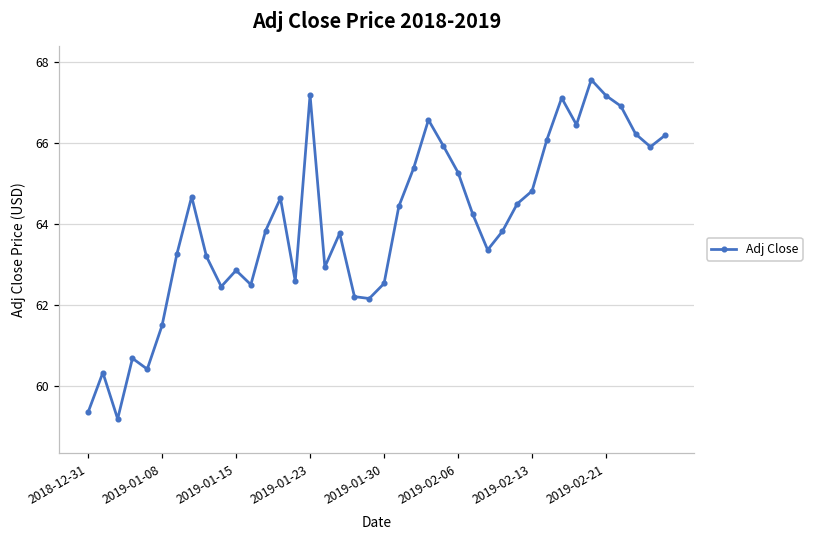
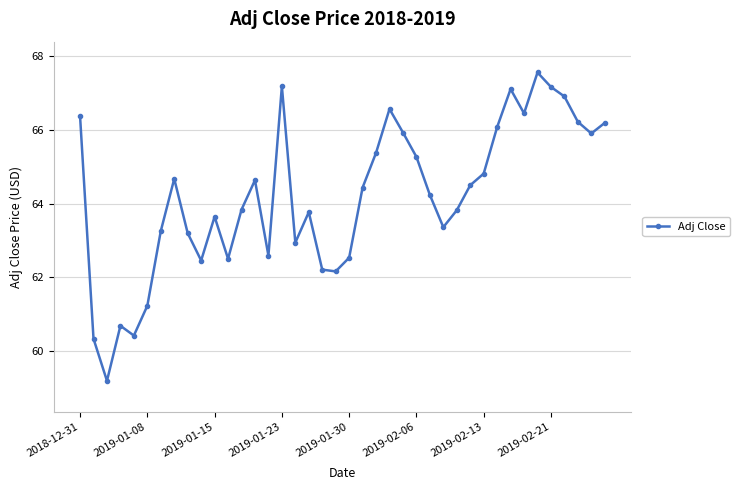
  {
-   "2018-12-31": 59.4,
-   "2019-01-08": 61.5,
-   "2019-01-15": 62.9,
+   "2018-12-31": 66.4,
+   "2019-01-08": 61.2,
+   "2019-01-15": 63.6,
    "2019-01-23": 67.2,
    "2019-01-30": 62.5,
    "2019-02-06": 65.3,
    "2019-02-13": 64.8,
    "2019-02-21": 67.2
  }
